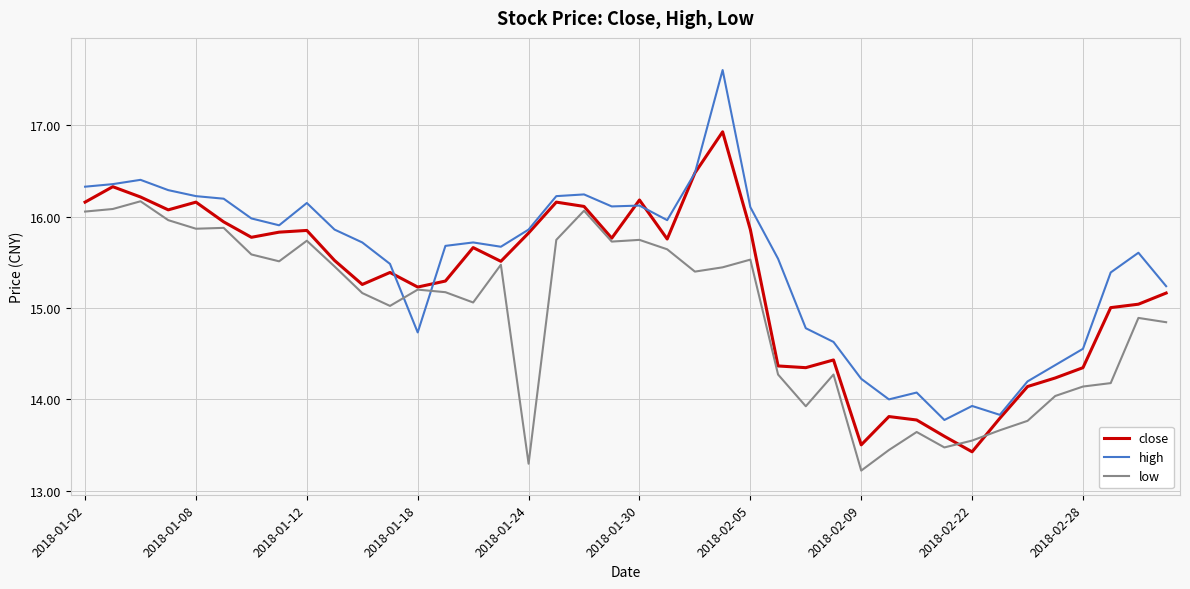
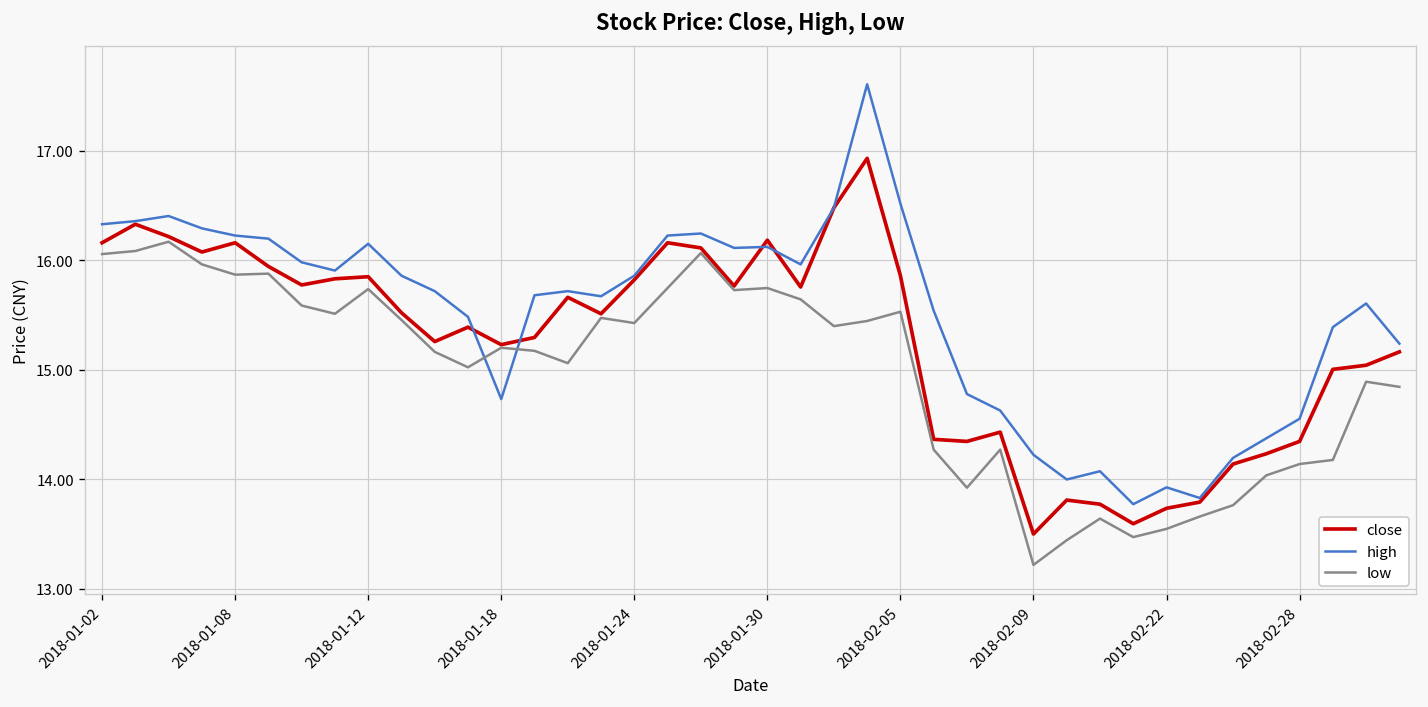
  {
    "close": {
      "2018-01-02": 16.2,
      "2018-01-08": 16.2,
      "2018-01-12": 15.8,
      "2018-01-18": 15.2,
      "2018-01-24": 15.8,
      "2018-01-30": 16.2,
      "2018-02-05": 15.9,
      "2018-02-09": 13.5,
-     "2018-02-22": 13.4,
+     "2018-02-22": 13.7,
      "2018-02-28": 14.3
    },
    "high": {
      "2018-01-02": 16.3,
      "2018-01-08": 16.2,
      "2018-01-12": 16.1,
      "2018-01-18": 14.7,
      "2018-01-24": 15.9,
      "2018-01-30": 16.1,
-     "2018-02-05": 16.1,
+     "2018-02-05": 16.5,
      "2018-02-09": 14.2,
      "2018-02-22": 13.9,
      "2018-02-28": 14.6
    },
    "low": {
      "2018-01-02": 16.1,
      "2018-01-08": 15.9,
      "2018-01-12": 15.7,
      "2018-01-18": 15.2,
-     "2018-01-24": 13.3,
+     "2018-01-24": 15.4,
      "2018-01-30": 15.7,
      "2018-02-05": 15.5,
      "2018-02-09": 13.2,
      "2018-02-22": 13.5,
      "2018-02-28": 14.1
    }
  }
